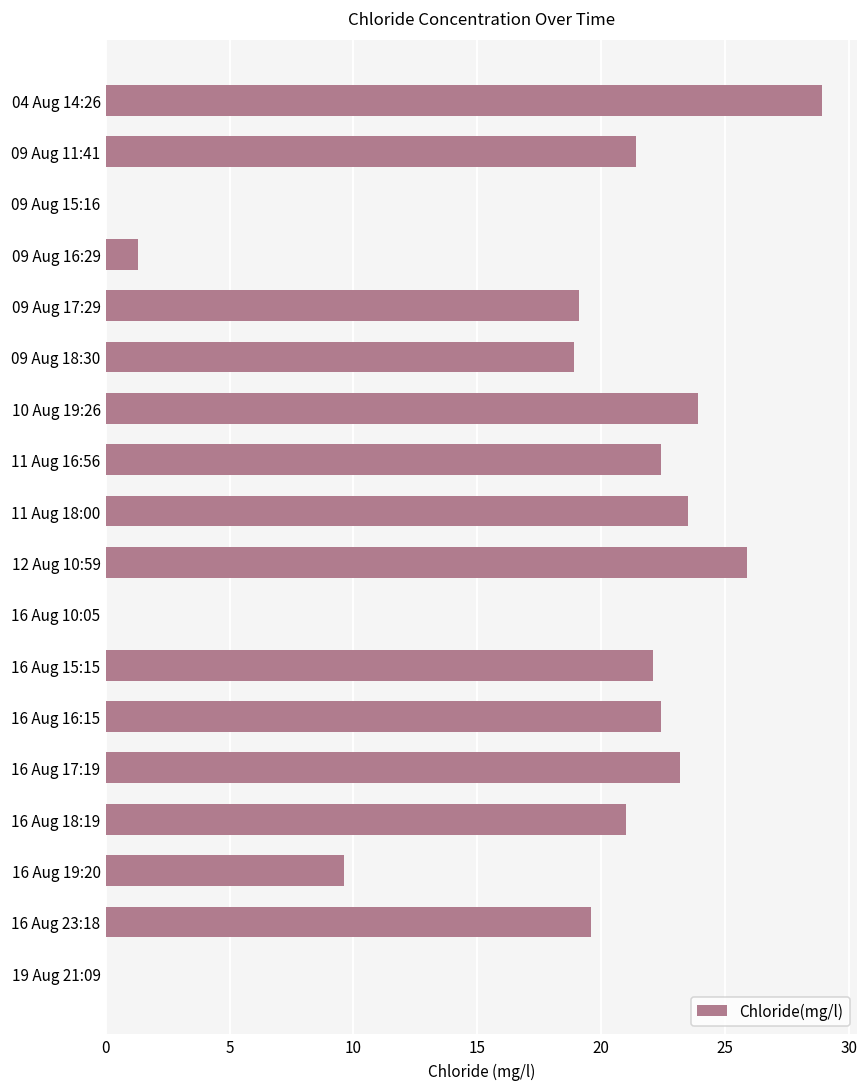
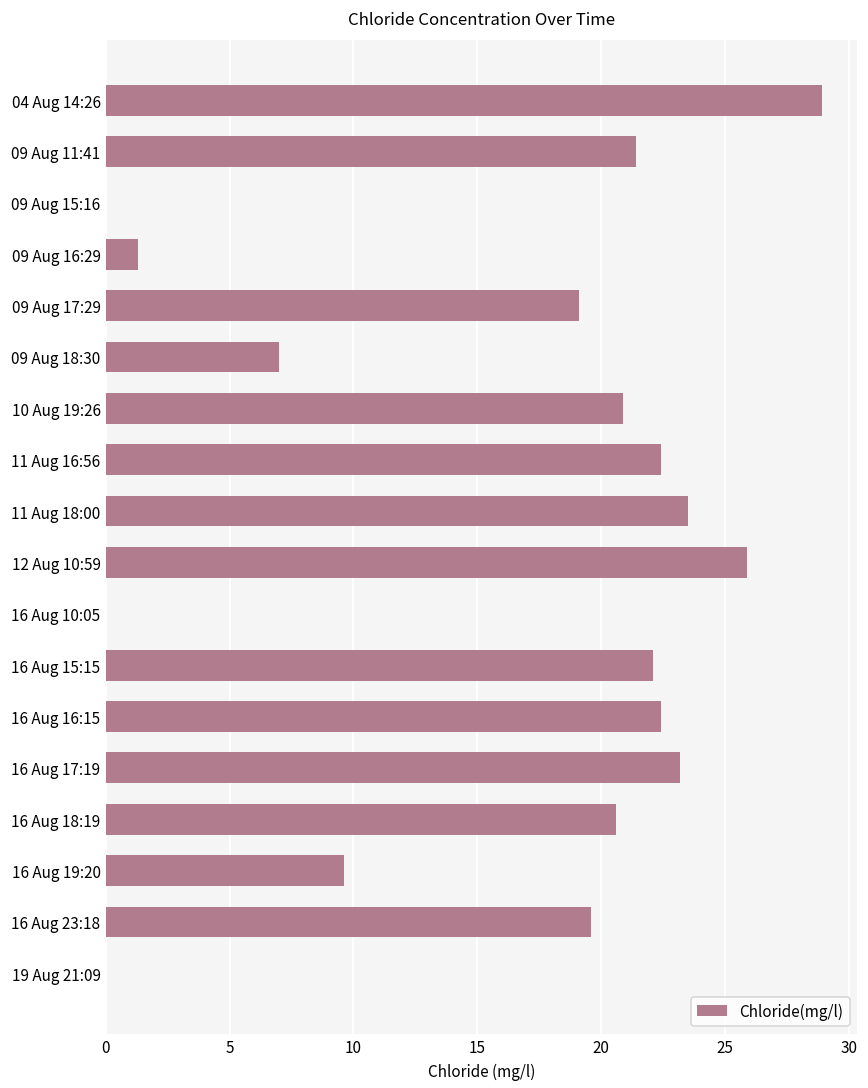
  {
    "04 Aug 14:26": 28.9,
    "09 Aug 11:41": 21.4,
    "09 Aug 15:16": 0.0,
    "09 Aug 16:29": 1.3,
    "09 Aug 17:29": 19.1,
-   "09 Aug 18:30": 18.9,
-   "10 Aug 19:26": 23.9,
+   "09 Aug 18:30": 7.0,
+   "10 Aug 19:26": 20.9,
    "11 Aug 16:56": 22.4,
    "11 Aug 18:00": 23.5,
    "12 Aug 10:59": 25.9,
    "16 Aug 10:05": 0.0,
    "16 Aug 15:15": 22.1,
    "16 Aug 16:15": 22.4,
    "16 Aug 17:19": 23.2,
-   "16 Aug 18:19": 21.0,
+   "16 Aug 18:19": 20.6,
    "16 Aug 19:20": 9.6,
    "16 Aug 23:18": 19.6,
    "19 Aug 21:09": 0.0
  }
